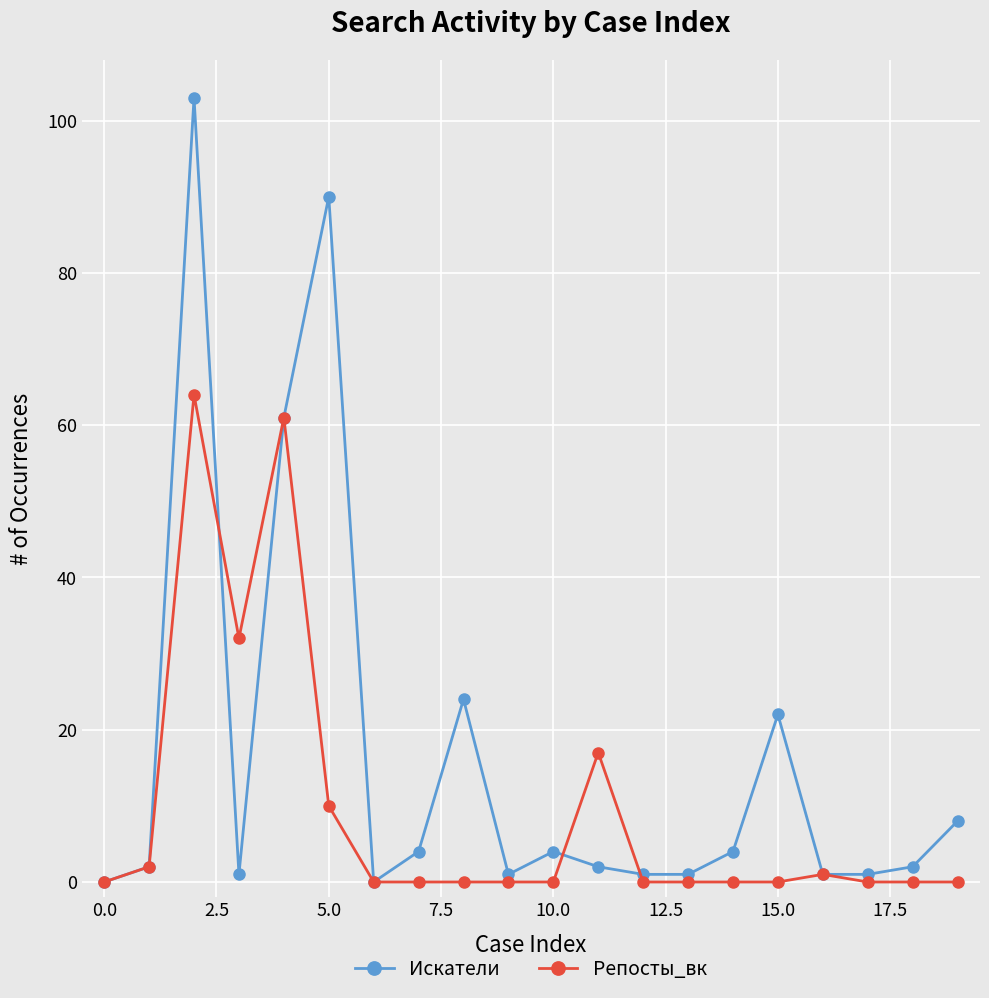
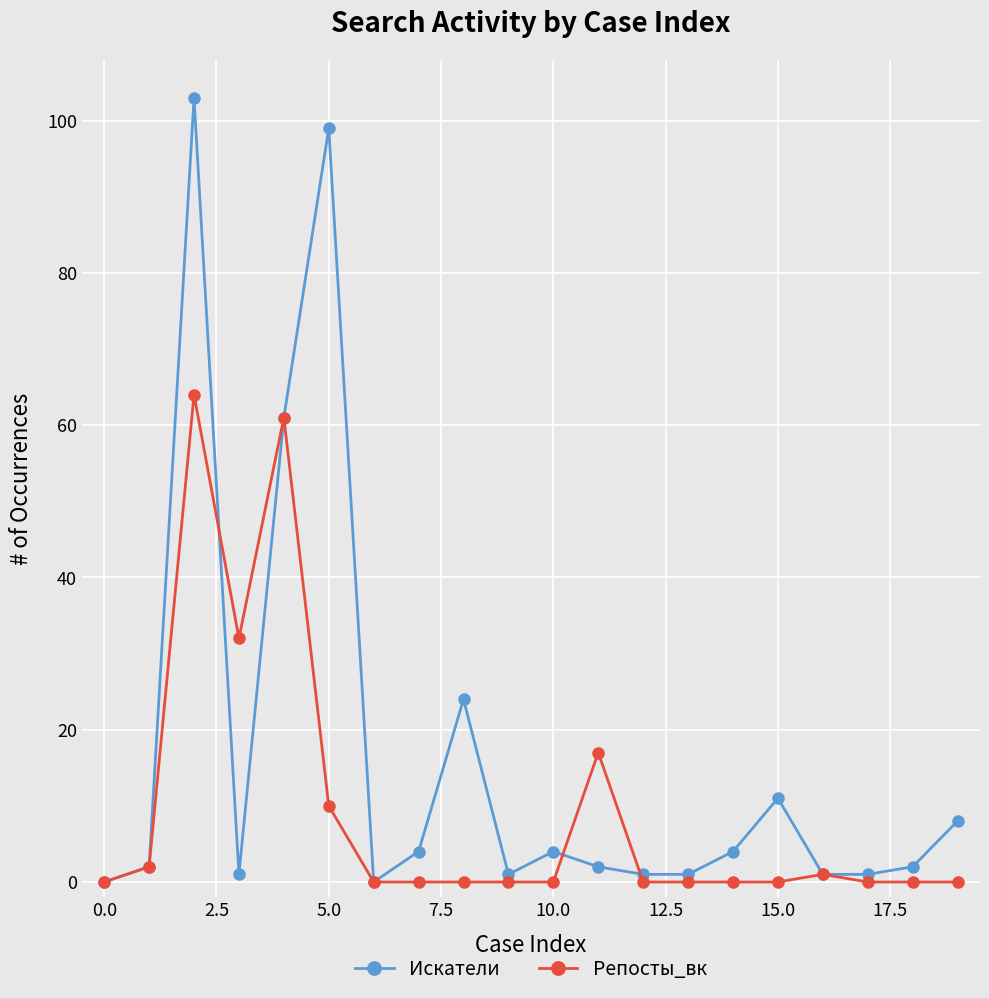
  {
    "Искатели": {
-     "5.0": 90,
+     "5.0": 99,
      "10.0": 4,
-     "15.0": 22
+     "15.0": 11
    },
    "Репосты_вк": {
      "5.0": 10,
      "10.0": 0,
      "15.0": 0
    }
  }
